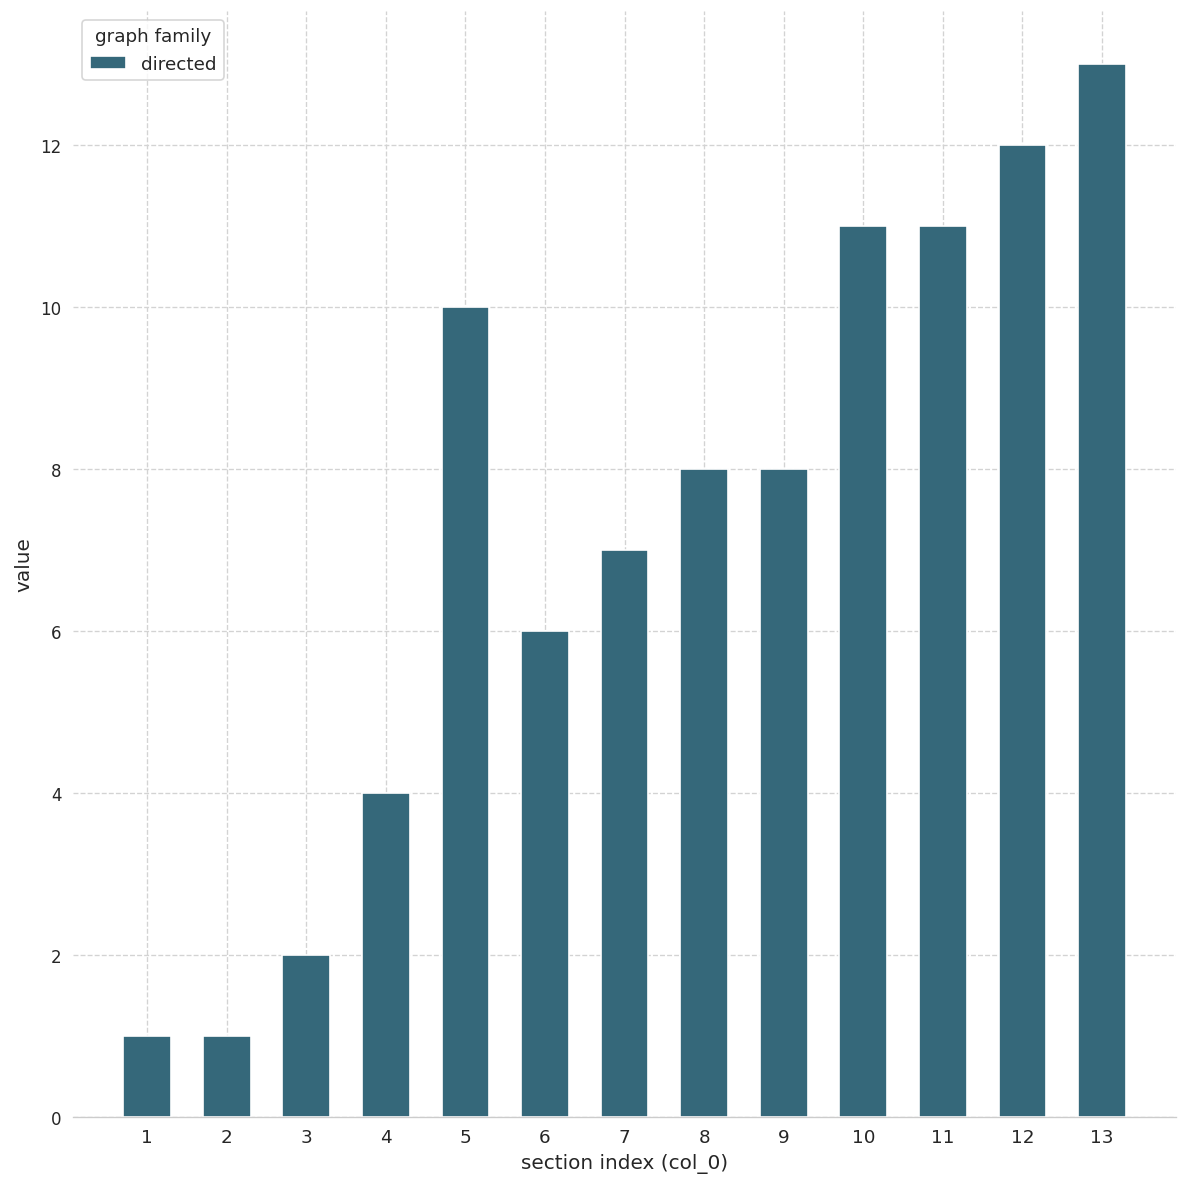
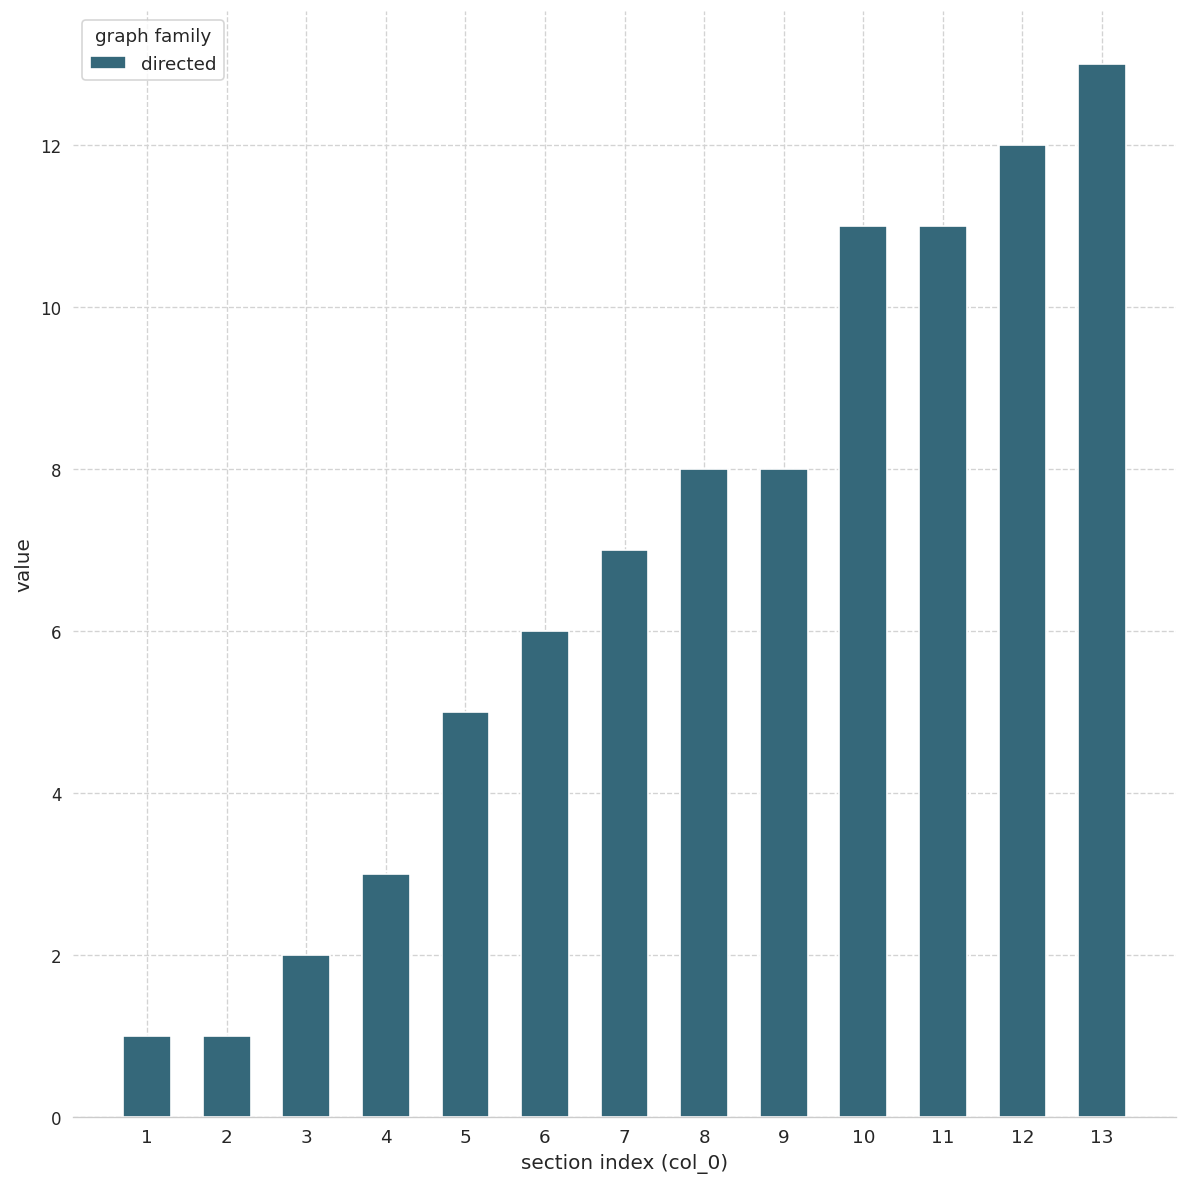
  {
    "1": 1,
    "2": 1,
    "3": 2,
-   "4": 4,
-   "5": 10,
+   "4": 3,
+   "5": 5,
    "6": 6,
    "7": 7,
    "8": 8,
    "9": 8,
    "10": 11,
    "11": 11,
    "12": 12,
    "13": 13
  }
